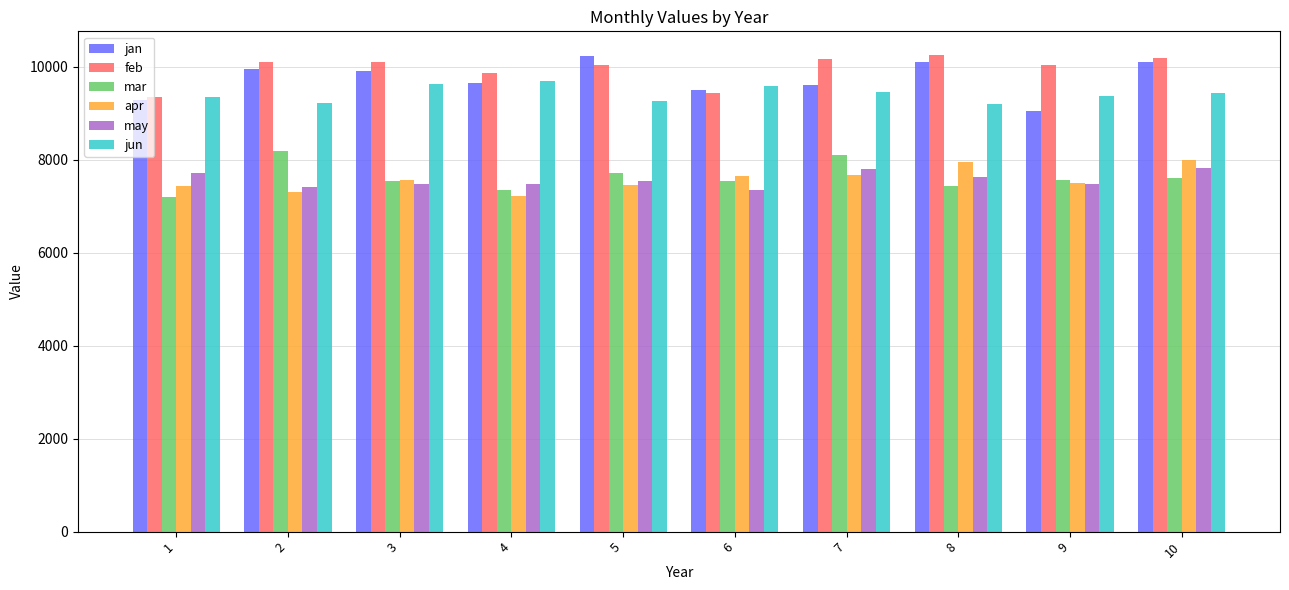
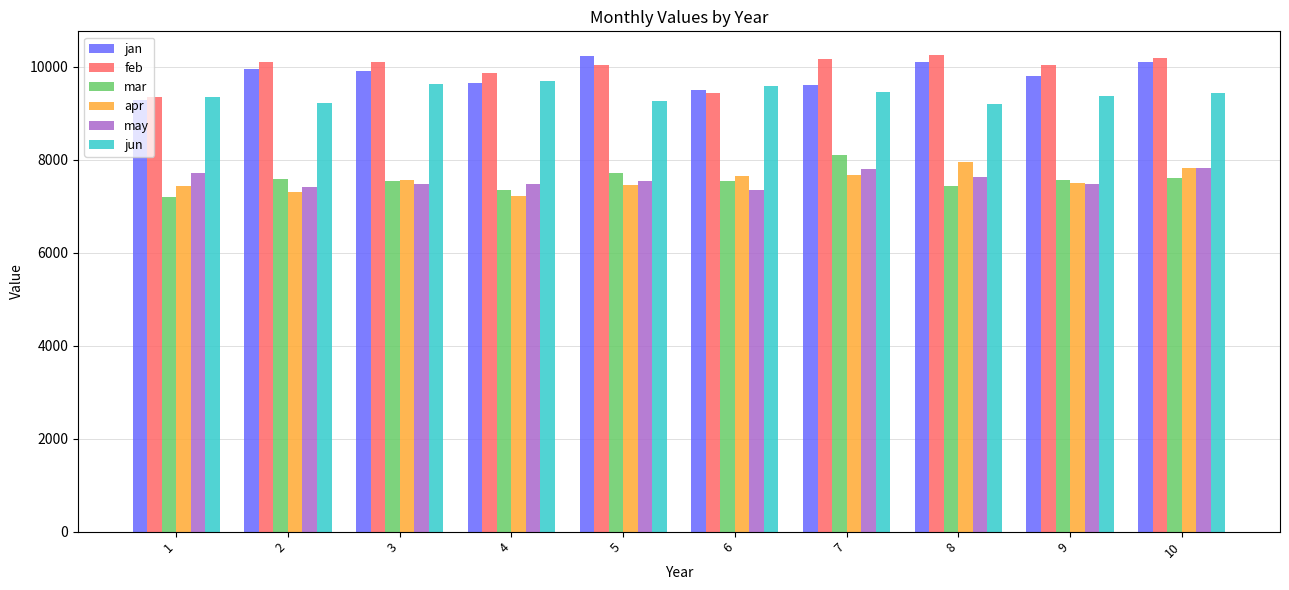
  {
    "jan": {
      "2": 9900,
      "3": 9900,
      "4": 9600,
      "5": 10200,
      "6": 9500,
      "7": 9600,
      "8": 10100,
-     "9": 9000,
+     "9": 9800,
      "10": 10100
    },
    "feb": {
      "1": 9400,
      "2": 10100,
      "3": 10100,
      "4": 9900,
      "5": 10000,
      "6": 9400,
      "7": 10200,
      "8": 10200,
      "9": 10000,
      "10": 10200
    },
    "mar": {
      "1": 7200,
-     "2": 8200,
+     "2": 7600,
      "3": 7500,
      "4": 7400,
      "5": 7700,
      "6": 7500,
      "7": 8100,
      "8": 7400,
      "9": 7600,
      "10": 7600
    },
    "apr": {
      "1": 7400,
      "2": 7300,
      "3": 7600,
      "4": 7200,
      "5": 7400,
      "6": 7600,
      "7": 7700,
      "8": 7900,
      "9": 7500,
-     "10": 8000
+     "10": 7800
    },
    "may": {
      "1": 7700,
      "2": 7400,
      "3": 7500,
      "4": 7500,
      "5": 7500,
      "6": 7400,
      "7": 7800,
      "8": 7600,
      "9": 7500,
      "10": 7800
    },
    "jun": {
      "1": 9300,
      "2": 9200,
      "3": 9600,
      "4": 9700,
      "5": 9300,
      "6": 9600,
      "7": 9500,
      "8": 9200,
      "9": 9400,
      "10": 9400
    }
  }
